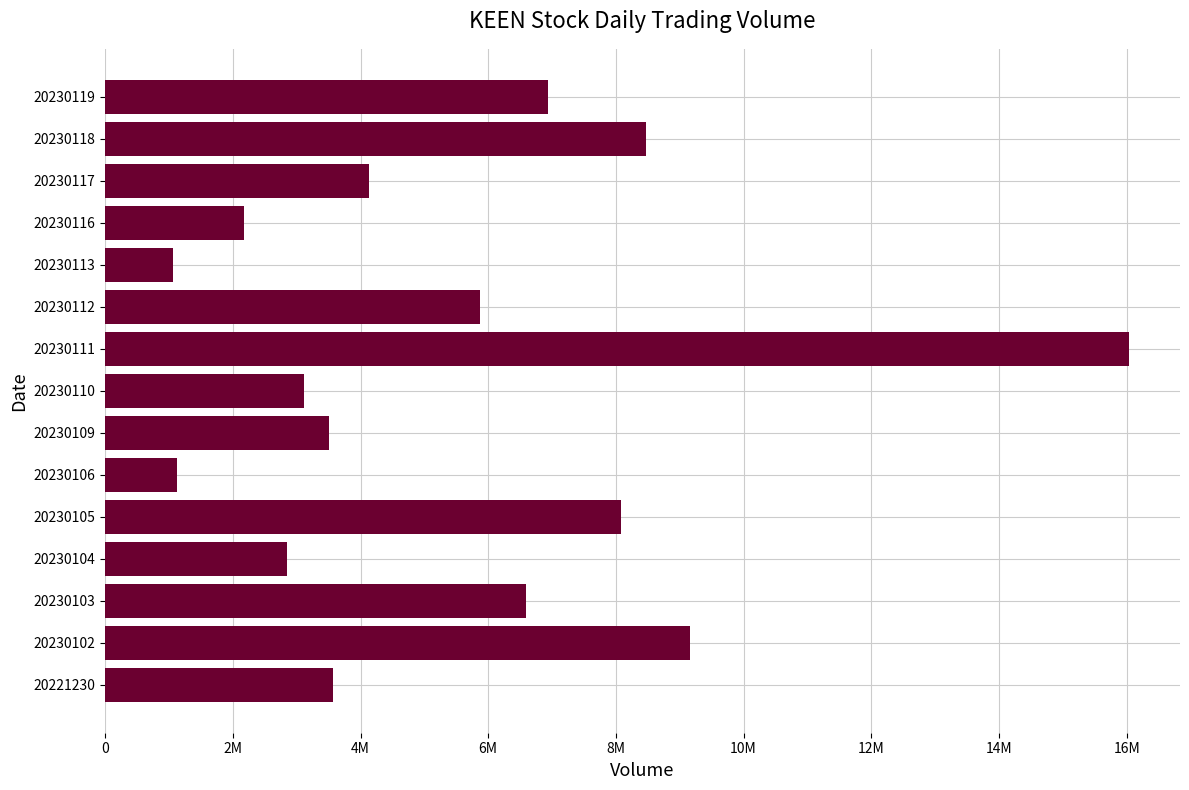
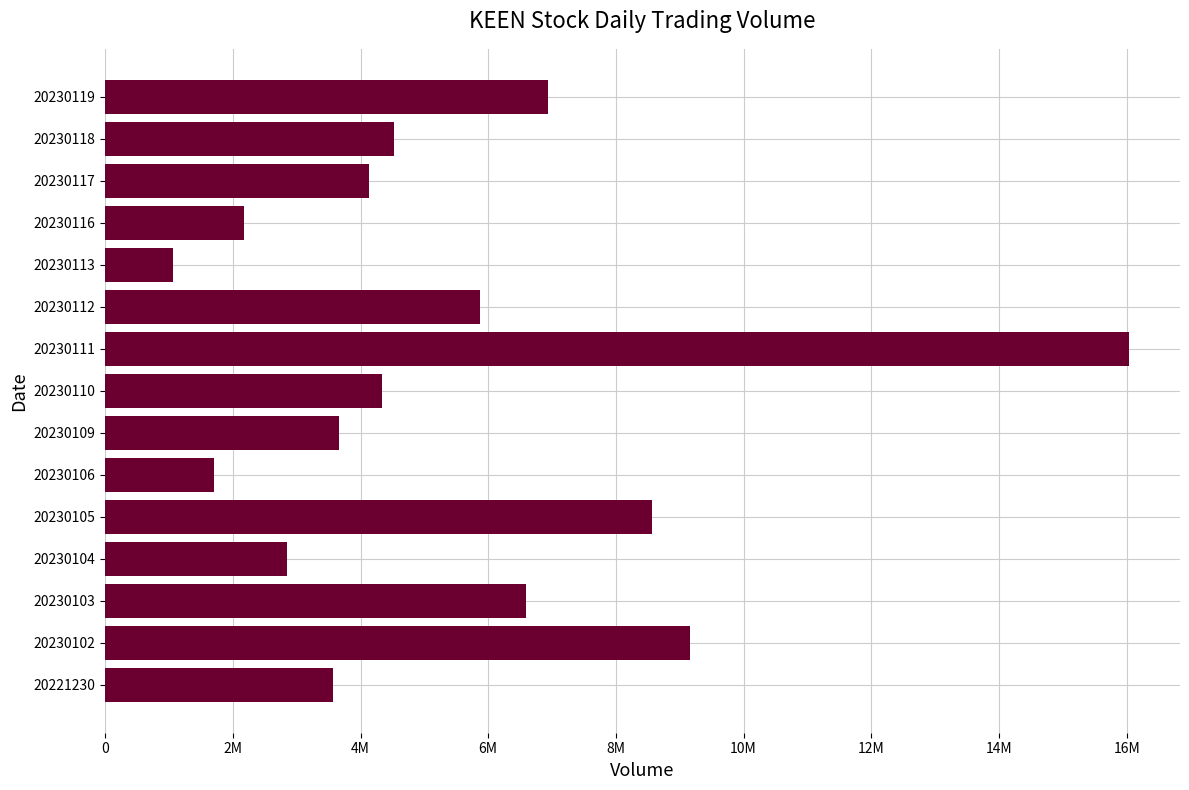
  {
    "20230119": 6900000,
-   "20230118": 8500000,
+   "20230118": 4500000,
    "20230117": 4100000,
    "20230116": 2200000,
    "20230113": 1100000,
    "20230112": 5900000,
    "20230111": 16000000,
-   "20230110": 3100000,
-   "20230109": 3500000,
-   "20230106": 1100000,
-   "20230105": 8100000,
+   "20230110": 4300000,
+   "20230109": 3700000,
+   "20230106": 1700000,
+   "20230105": 8600000,
    "20230104": 2800000,
    "20230103": 6600000,
    "20230102": 9200000,
    "20221230": 3600000
  }
